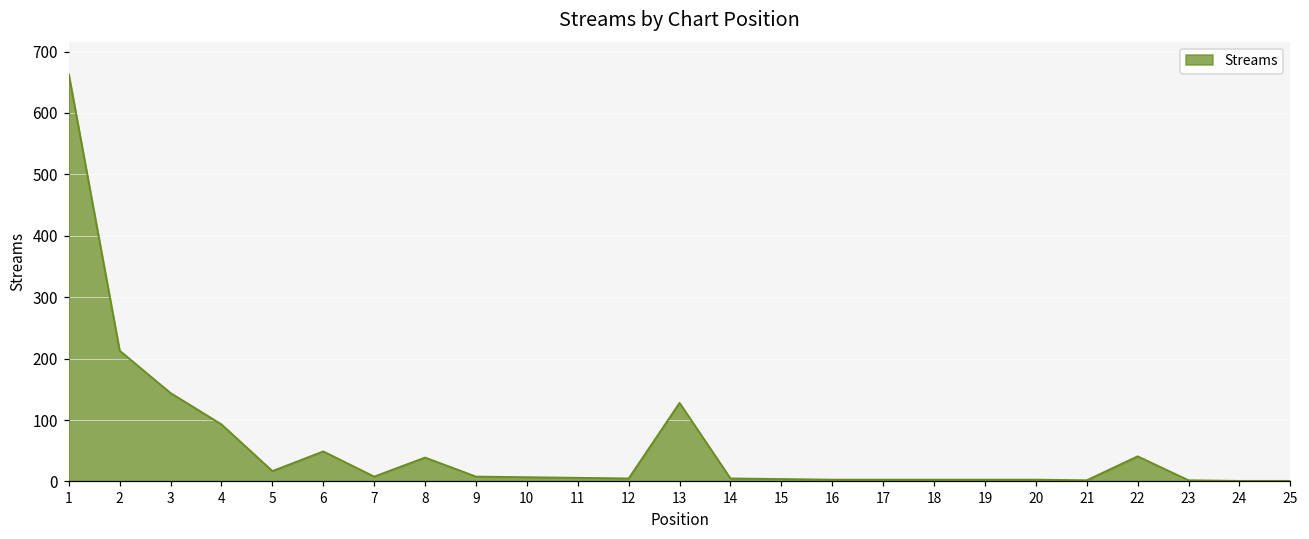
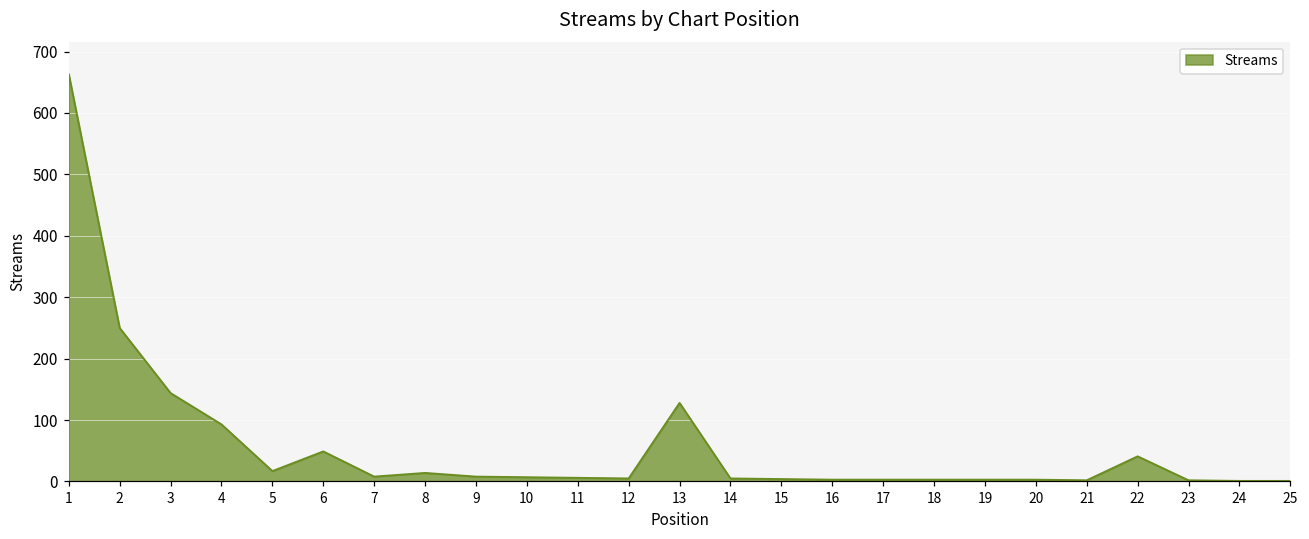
  {
    "1": 660,
-   "2": 210,
+   "2": 250,
    "3": 140,
    "4": 90,
    "5": 20,
    "6": 50,
    "7": 10,
-   "8": 40,
+   "8": 10,
    "9": 10,
    "10": 10,
    "11": 10,
    "12": 10,
    "13": 130,
    "14": 10,
    "15": 0,
    "16": 0,
    "17": 0,
    "18": 0,
    "19": 0,
    "20": 0,
    "21": 0,
    "22": 40,
    "23": 0,
    "24": 0,
    "25": 0
  }
